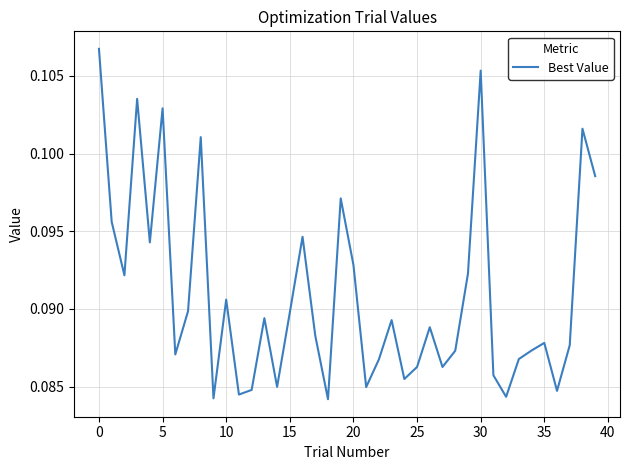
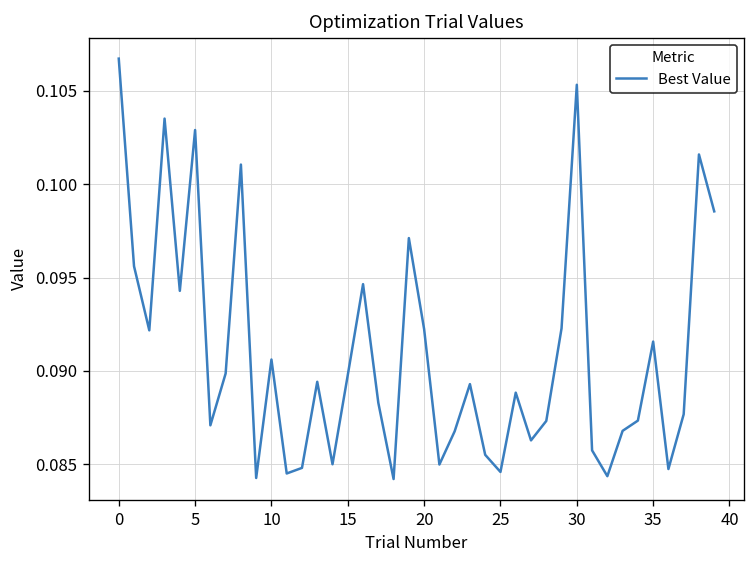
  {
    "0": 0.1067,
    "5": 0.1029,
    "10": 0.0906,
    "15": 0.0898,
-   "20": 0.0928,
-   "25": 0.0863,
+   "20": 0.0922,
+   "25": 0.0846,
    "30": 0.1053,
-   "35": 0.0878
+   "35": 0.0916
  }
